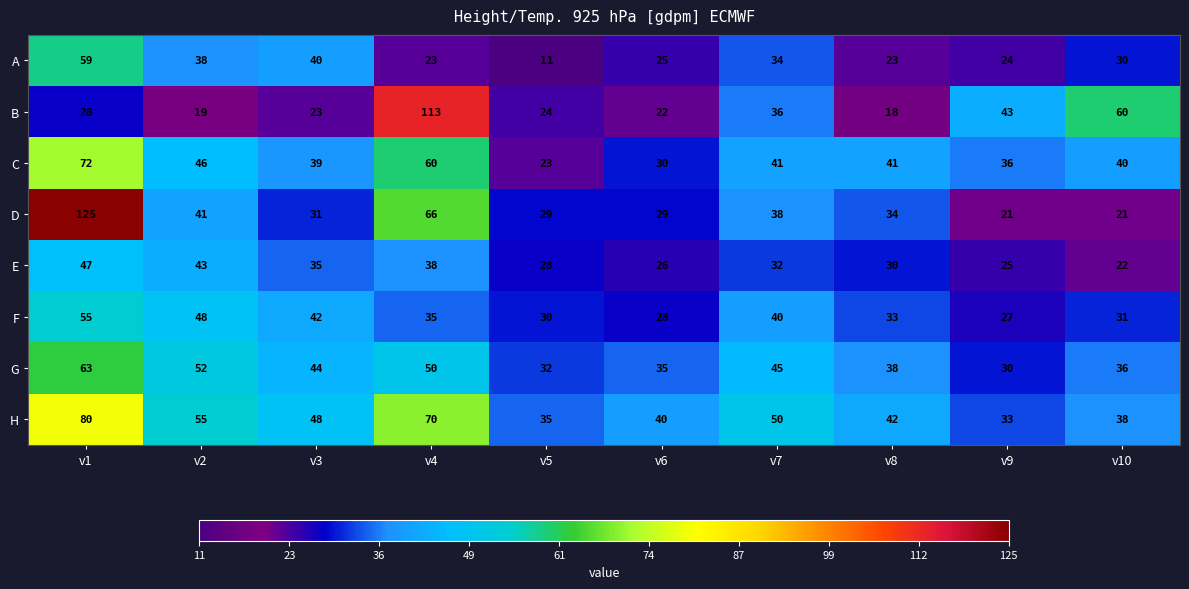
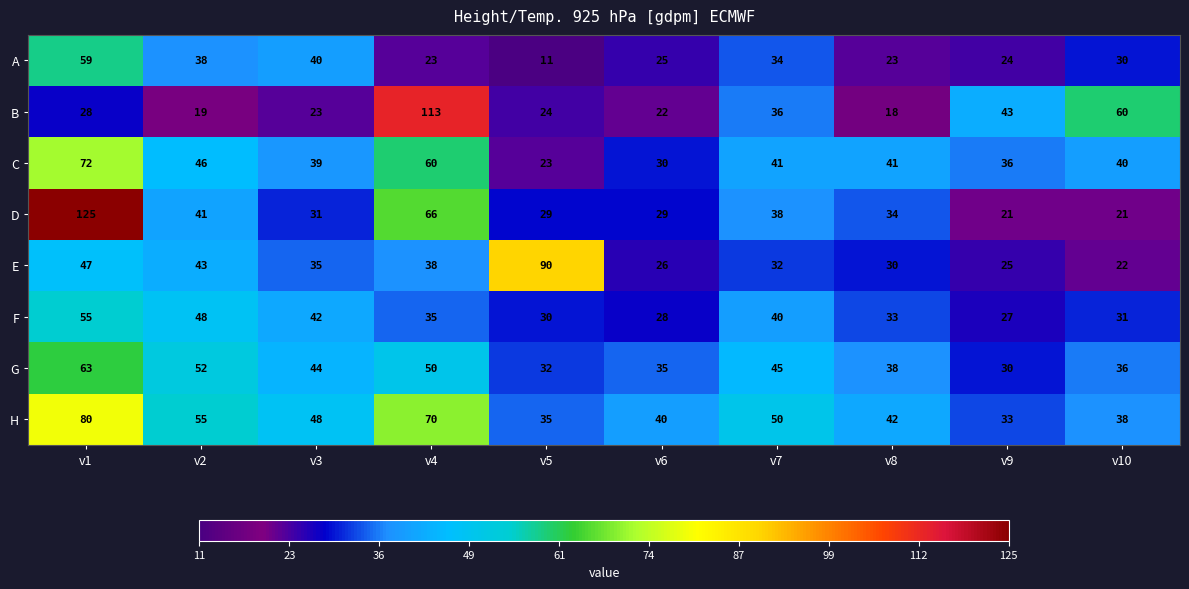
  {
    "A": {
      "v1": 59,
      "v2": 38,
      "v3": 40,
      "v4": 23,
      "v5": 11,
      "v6": 25,
      "v7": 34,
      "v8": 23,
      "v9": 24,
      "v10": 30
    },
    "B": {
      "v1": 28,
      "v2": 19,
      "v3": 23,
      "v4": 113,
      "v5": 24,
      "v6": 22,
      "v7": 36,
      "v8": 18,
      "v9": 43,
      "v10": 60
    },
    "C": {
      "v1": 72,
      "v2": 46,
      "v3": 39,
      "v4": 60,
      "v5": 23,
      "v6": 30,
      "v7": 41,
      "v8": 41,
      "v9": 36,
      "v10": 40
    },
    "D": {
      "v1": 125,
      "v2": 41,
      "v3": 31,
      "v4": 66,
      "v5": 29,
      "v6": 29,
      "v7": 38,
      "v8": 34,
      "v9": 21,
      "v10": 21
    },
    "E": {
      "v1": 47,
      "v2": 43,
      "v3": 35,
      "v4": 38,
-     "v5": 28,
+     "v5": 90,
      "v6": 26,
      "v7": 32,
      "v8": 30,
      "v9": 25,
      "v10": 22
    },
    "F": {
      "v1": 55,
      "v2": 48,
      "v3": 42,
      "v4": 35,
      "v5": 30,
      "v6": 28,
      "v7": 40,
      "v8": 33,
      "v9": 27,
      "v10": 31
    },
    "G": {
      "v1": 63,
      "v2": 52,
      "v3": 44,
      "v4": 50,
      "v5": 32,
      "v6": 35,
      "v7": 45,
      "v8": 38,
      "v9": 30,
      "v10": 36
    },
    "H": {
      "v1": 80,
      "v2": 55,
      "v3": 48,
      "v4": 70,
      "v5": 35,
      "v6": 40,
      "v7": 50,
      "v8": 42,
      "v9": 33,
      "v10": 38
    }
  }
